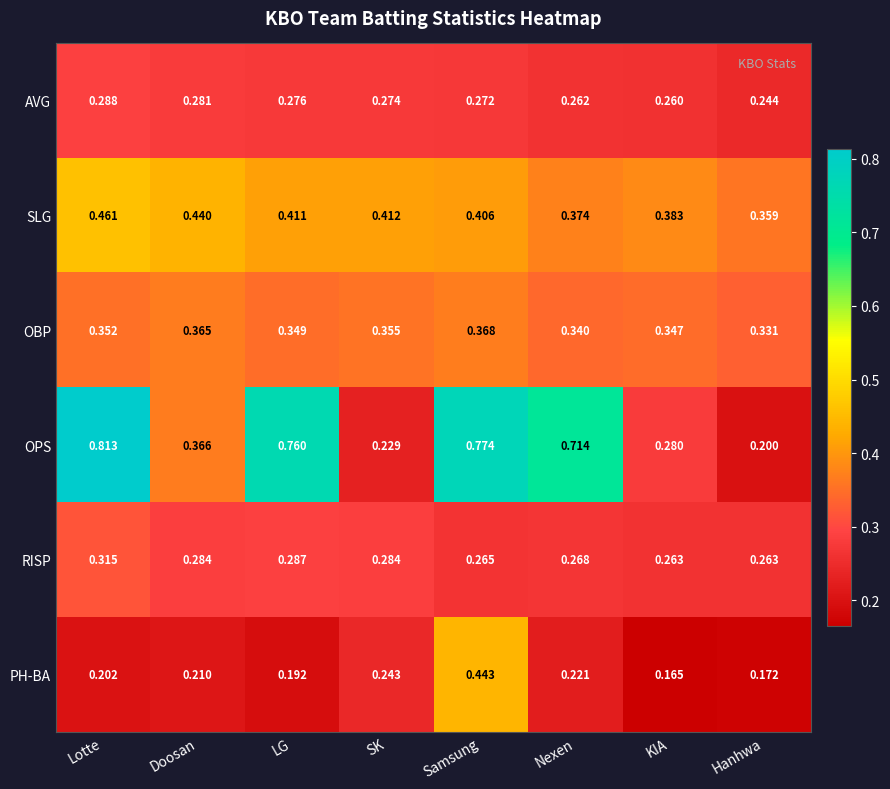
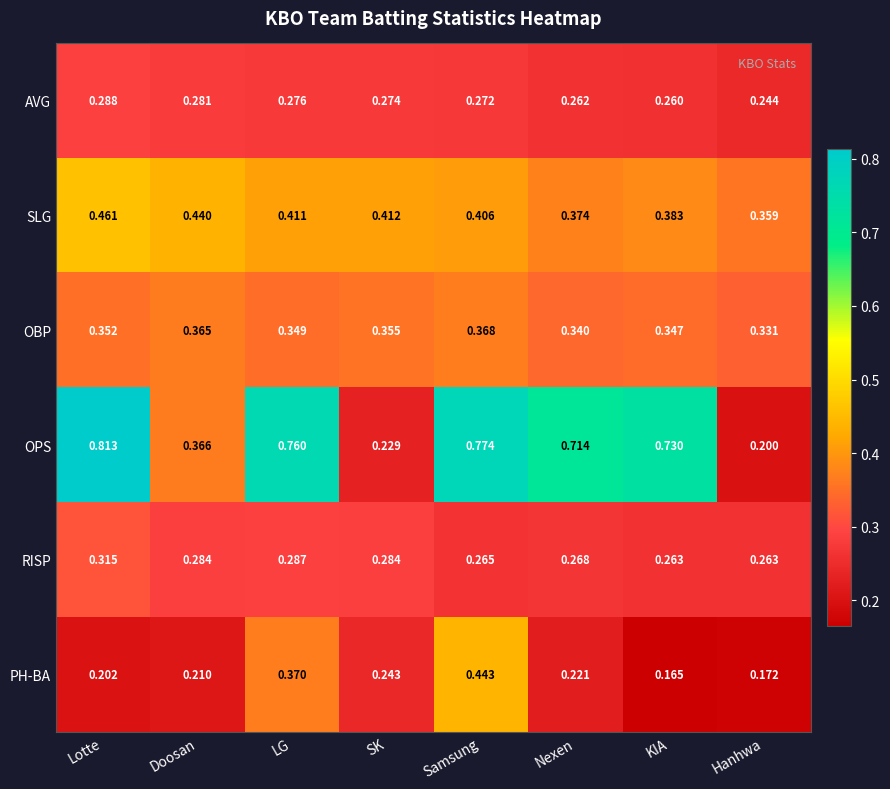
  {
    "AVG": {
      "Lotte": 0.288,
      "Doosan": 0.281,
      "LG": 0.276,
      "SK": 0.274,
      "Samsung": 0.272,
      "Nexen": 0.262,
      "KIA": 0.260
    },
    "SLG": {
      "Lotte": 0.461,
      "Doosan": 0.440,
      "LG": 0.411,
      "SK": 0.412,
      "Samsung": 0.406,
      "Nexen": 0.374,
      "KIA": 0.383,
      "Hanhwa": 0.359
    },
    "OBP": {
      "Lotte": 0.352,
      "Doosan": 0.365,
      "LG": 0.349,
      "SK": 0.355,
      "Samsung": 0.368,
      "Nexen": 0.340,
      "KIA": 0.347,
      "Hanhwa": 0.331
    },
    "OPS": {
      "Lotte": 0.813,
      "Doosan": 0.366,
      "LG": 0.760,
      "SK": 0.229,
      "Samsung": 0.774,
      "Nexen": 0.714,
-     "KIA": 0.280,
+     "KIA": 0.730,
      "Hanhwa": 0.200
    },
    "RISP": {
      "Lotte": 0.315,
      "Doosan": 0.284,
      "LG": 0.287,
      "SK": 0.284,
      "Samsung": 0.265,
      "Nexen": 0.268,
      "KIA": 0.263,
      "Hanhwa": 0.263
    },
    "PH-BA": {
      "Lotte": 0.202,
      "Doosan": 0.210,
-     "LG": 0.192,
+     "LG": 0.370,
      "SK": 0.243,
      "Samsung": 0.443,
      "Nexen": 0.221,
      "KIA": 0.165,
      "Hanhwa": 0.172
    }
  }
